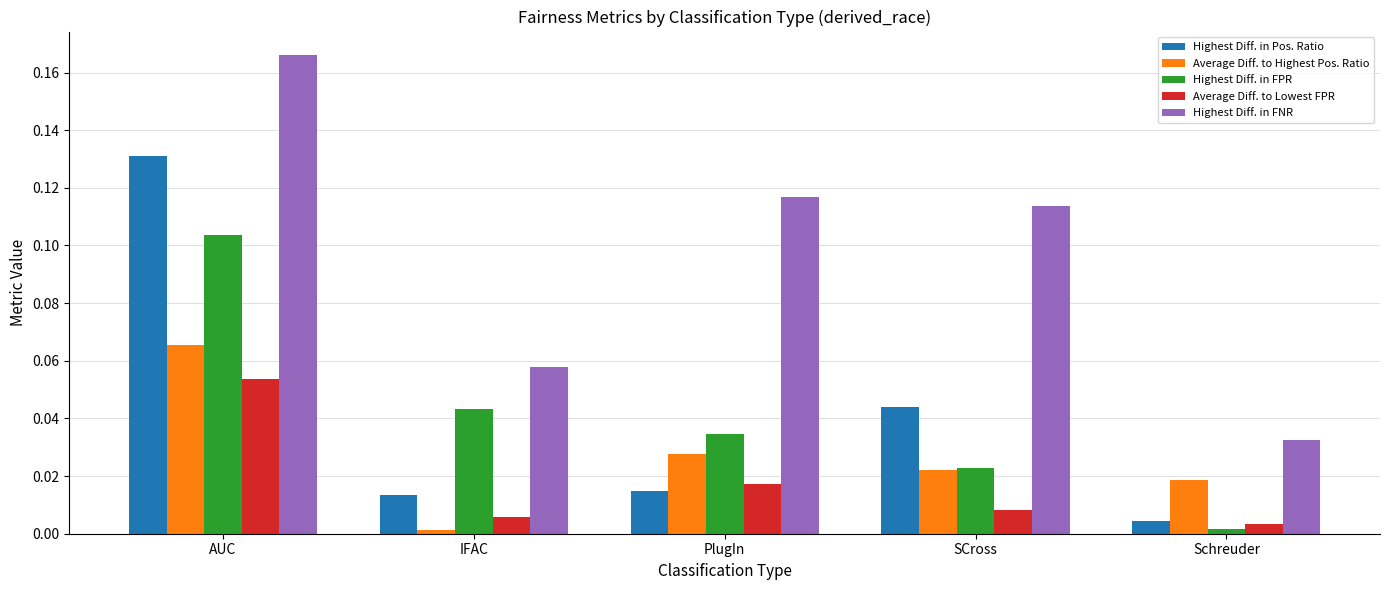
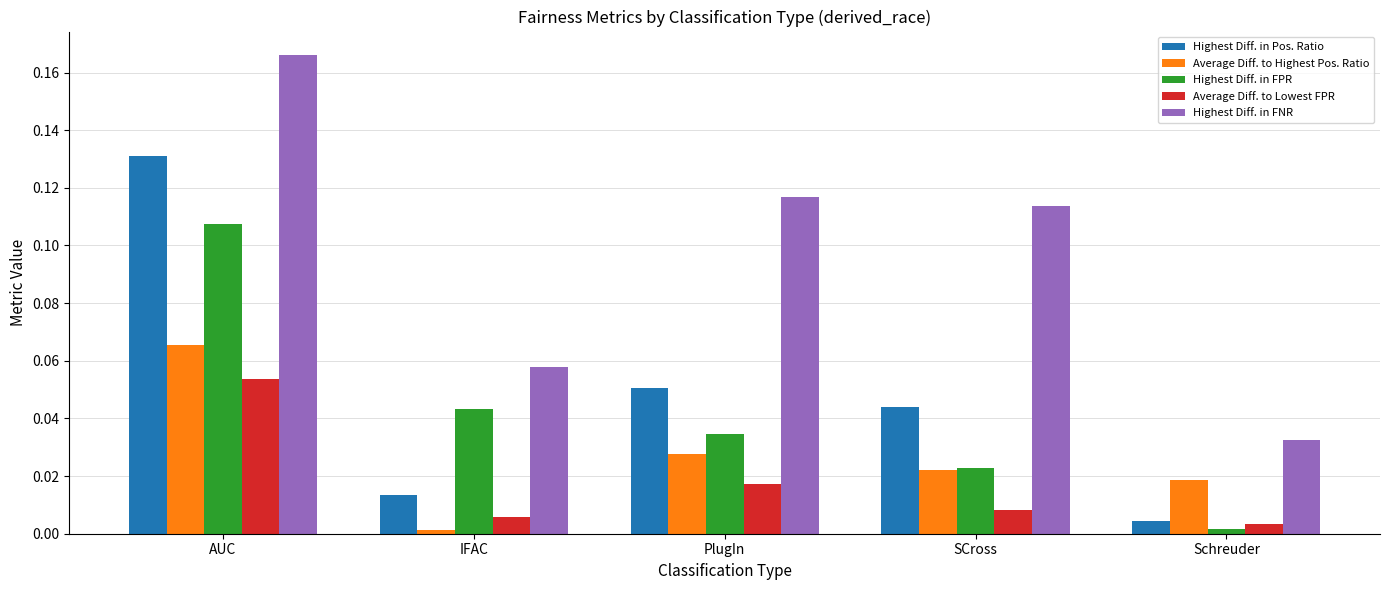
  {
    "Highest Diff. in Pos. Ratio": {
      "AUC": 0.131,
      "IFAC": 0.013,
-     "PlugIn": 0.015,
+     "PlugIn": 0.050,
      "SCross": 0.044,
      "Schreuder": 0.004
    },
    "Average Diff. to Highest Pos. Ratio": {
      "AUC": 0.065,
      "IFAC": 0.001,
      "PlugIn": 0.028,
      "SCross": 0.022,
      "Schreuder": 0.018
    },
    "Highest Diff. in FPR": {
-     "AUC": 0.104,
+     "AUC": 0.107,
      "IFAC": 0.043,
      "PlugIn": 0.034,
      "SCross": 0.023,
      "Schreuder": 0.002
    },
    "Average Diff. to Lowest FPR": {
      "AUC": 0.054,
      "IFAC": 0.006,
      "PlugIn": 0.017,
      "SCross": 0.008,
      "Schreuder": 0.003
    },
    "Highest Diff. in FNR": {
      "AUC": 0.166,
      "IFAC": 0.058,
      "PlugIn": 0.117,
      "SCross": 0.114,
      "Schreuder": 0.032
    }
  }
